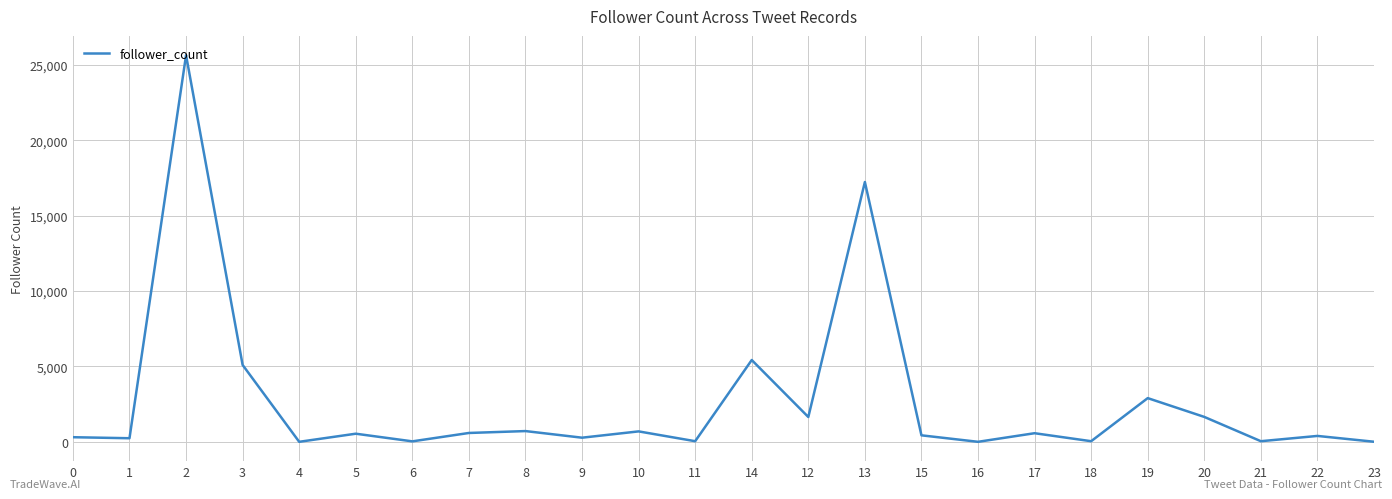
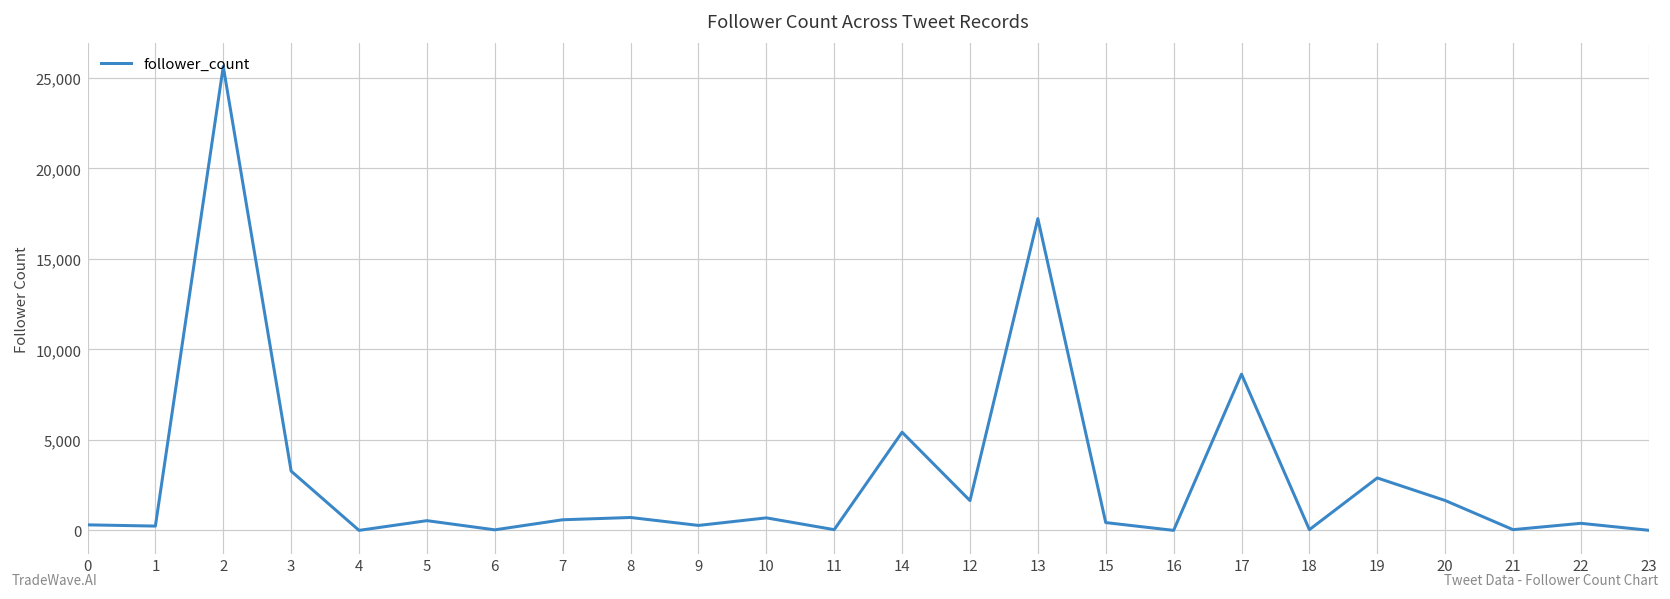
  {
    "0": "300",
    "1": "200",
    "2": "25,600",
-   "3": "5,100",
+   "3": "3,300",
    "4": "0",
    "5": "500",
    "6": "0",
    "7": "600",
    "8": "700",
    "9": "300",
    "10": "700",
    "11": "0",
    "14": "5,400",
    "12": "1,600",
    "13": "17,200",
    "15": "400",
    "16": "0",
-   "17": "600",
+   "17": "8,600",
    "18": "0",
    "19": "2,900",
    "20": "1,700",
    "21": "0",
    "22": "400",
    "23": "0"
  }
